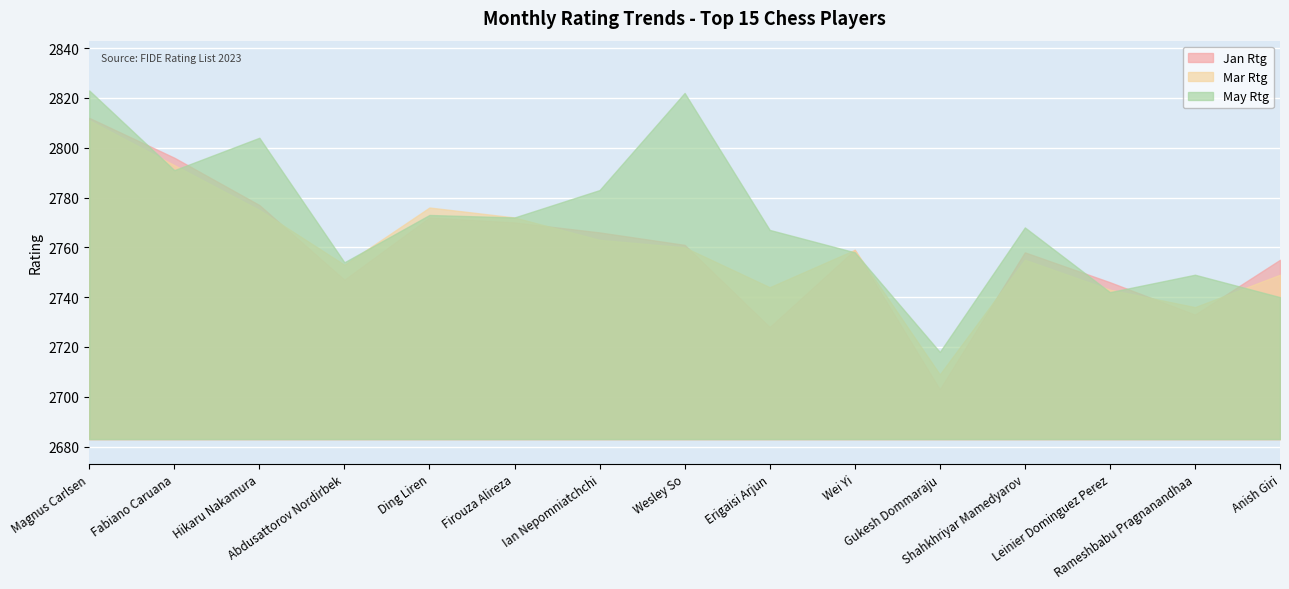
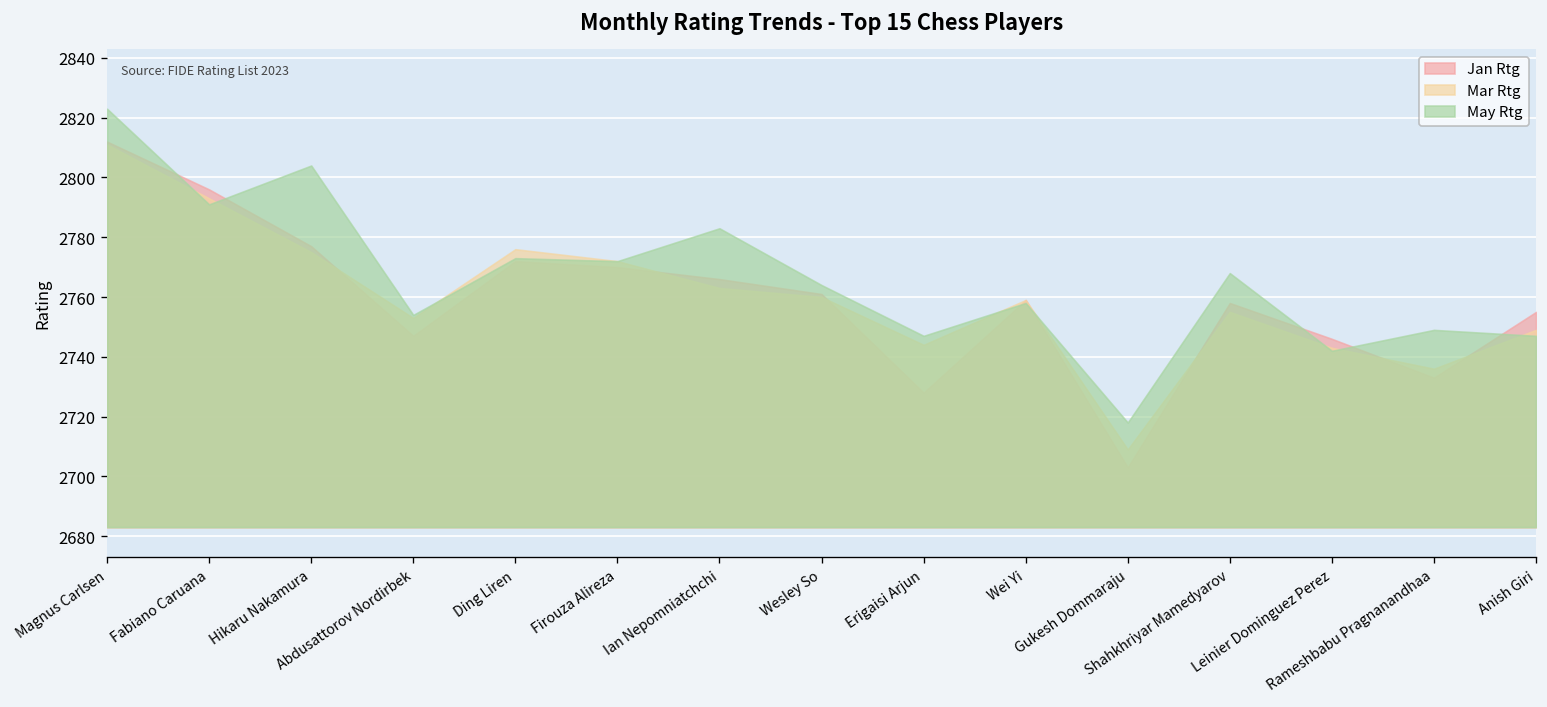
  {
    "May Rtg": {
      "Magnus Carlsen": 2823,
      "Fabiano Caruana": 2791,
      "Hikaru Nakamura": 2804,
      "Ian Nepomniatchchi": 2783,
-     "Wesley So": 2822,
-     "Erigaisi Arjun": 2767,
+     "Wesley So": 2764,
+     "Erigaisi Arjun": 2747,
      "Gukesh Dommaraju": 2718,
      "Shahkhriyar Mamedyarov": 2768,
      "Rameshbabu Pragnanandhaa": 2749,
-     "Anish Giri": 2740
+     "Anish Giri": 2747
    }
  }
